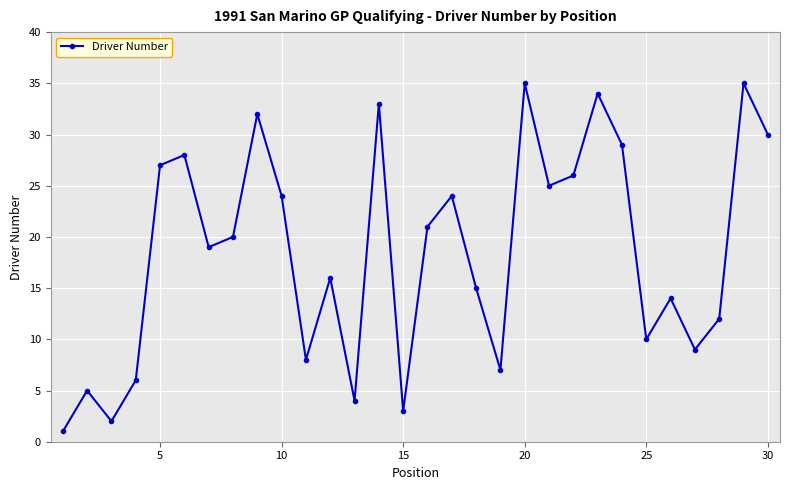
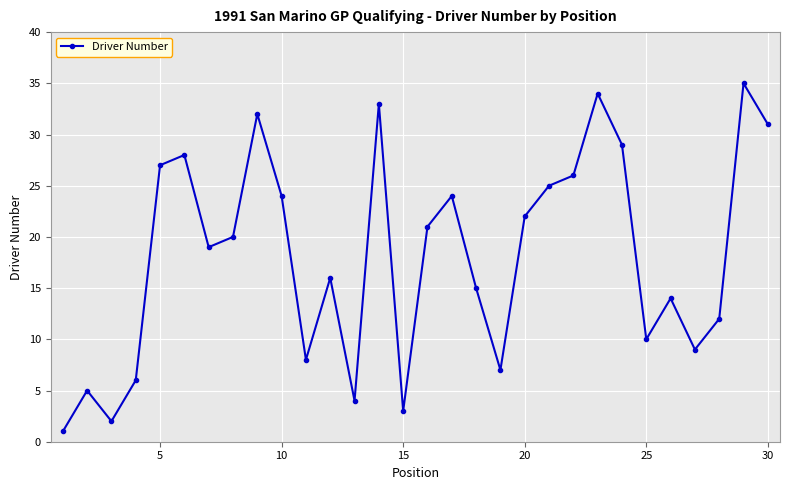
  {
    "5": 27,
    "10": 24,
    "15": 3,
-   "20": 35,
+   "20": 22,
    "25": 10,
-   "30": 30
+   "30": 31
  }
